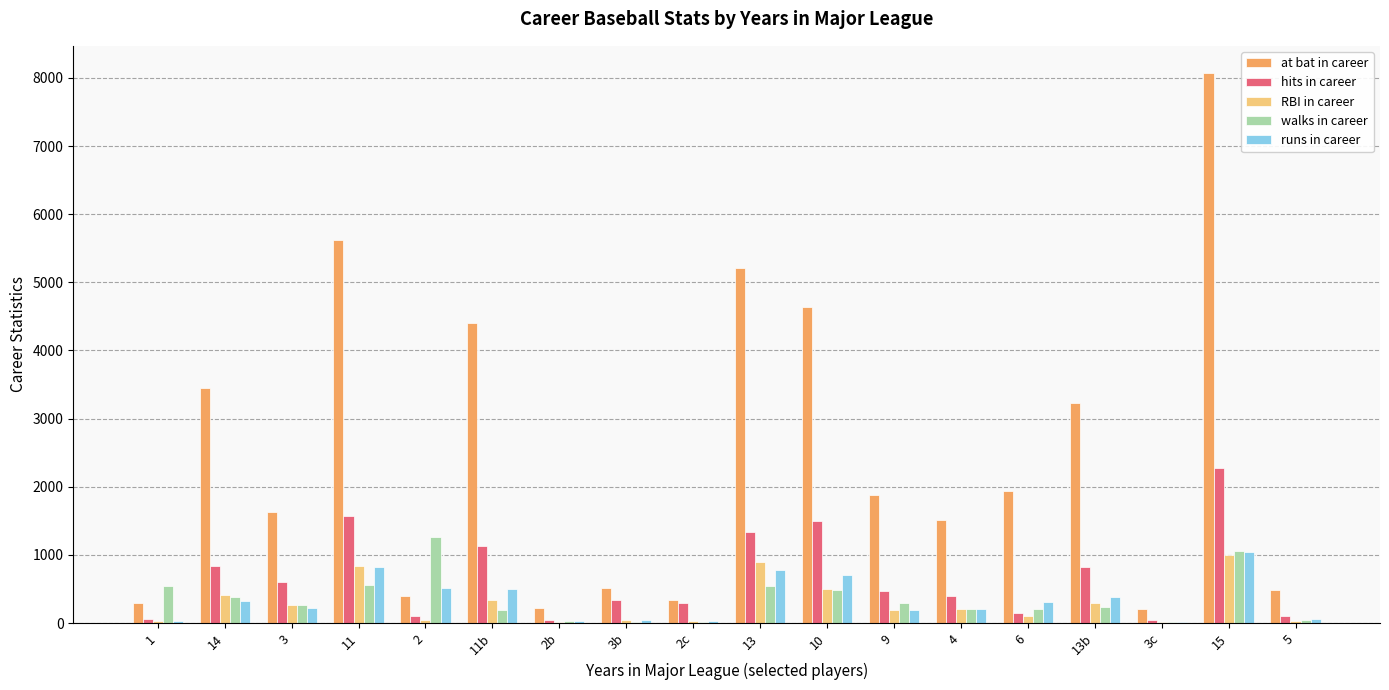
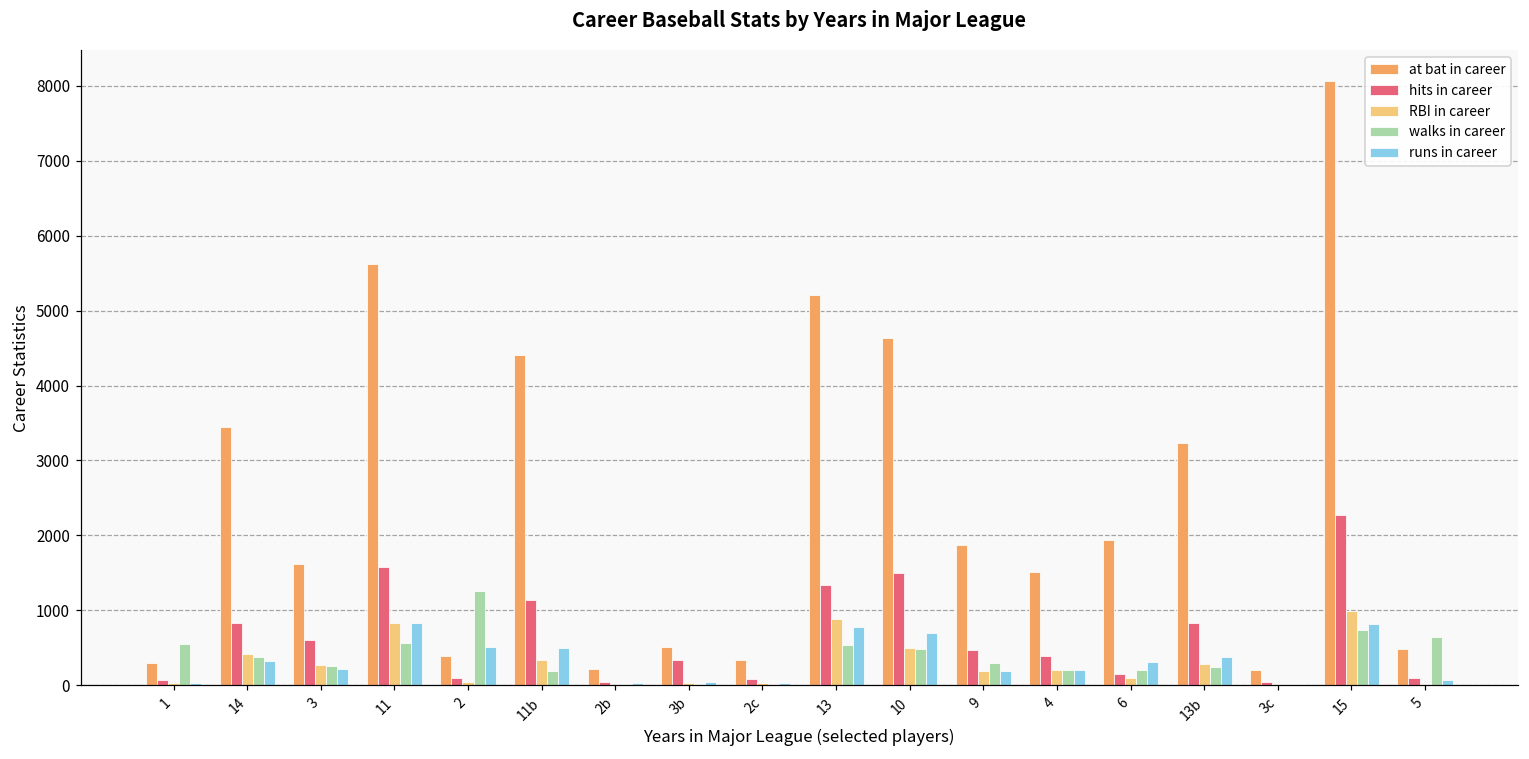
  {
    "hits in career": {
      "1": 100,
      "14": 800,
      "3": 600,
      "11": 1600,
      "2": 100,
      "11b": 1100,
      "2b": 0,
      "3b": 300,
-     "2c": 300,
+     "2c": 100,
      "13": 1300,
      "10": 1500,
      "9": 500,
      "4": 400,
      "6": 100,
      "13b": 800,
      "3c": 0,
      "15": 2300,
      "5": 100
    },
    "walks in career": {
      "1": 600,
      "14": 400,
      "3": 300,
      "11": 600,
      "2": 1300,
      "11b": 200,
      "13": 500,
      "10": 500,
      "9": 300,
      "4": 200,
      "6": 200,
      "13b": 200,
-     "15": 1100,
-     "5": 0
+     "15": 700,
+     "5": 600
    },
    "runs in career": {
      "14": 300,
      "3": 200,
      "11": 800,
      "2": 500,
      "11b": 500,
      "3b": 0,
      "13": 800,
      "10": 700,
      "9": 200,
      "4": 200,
      "6": 300,
      "13b": 400,
-     "15": 1000,
+     "15": 800,
      "5": 100
    }
  }
